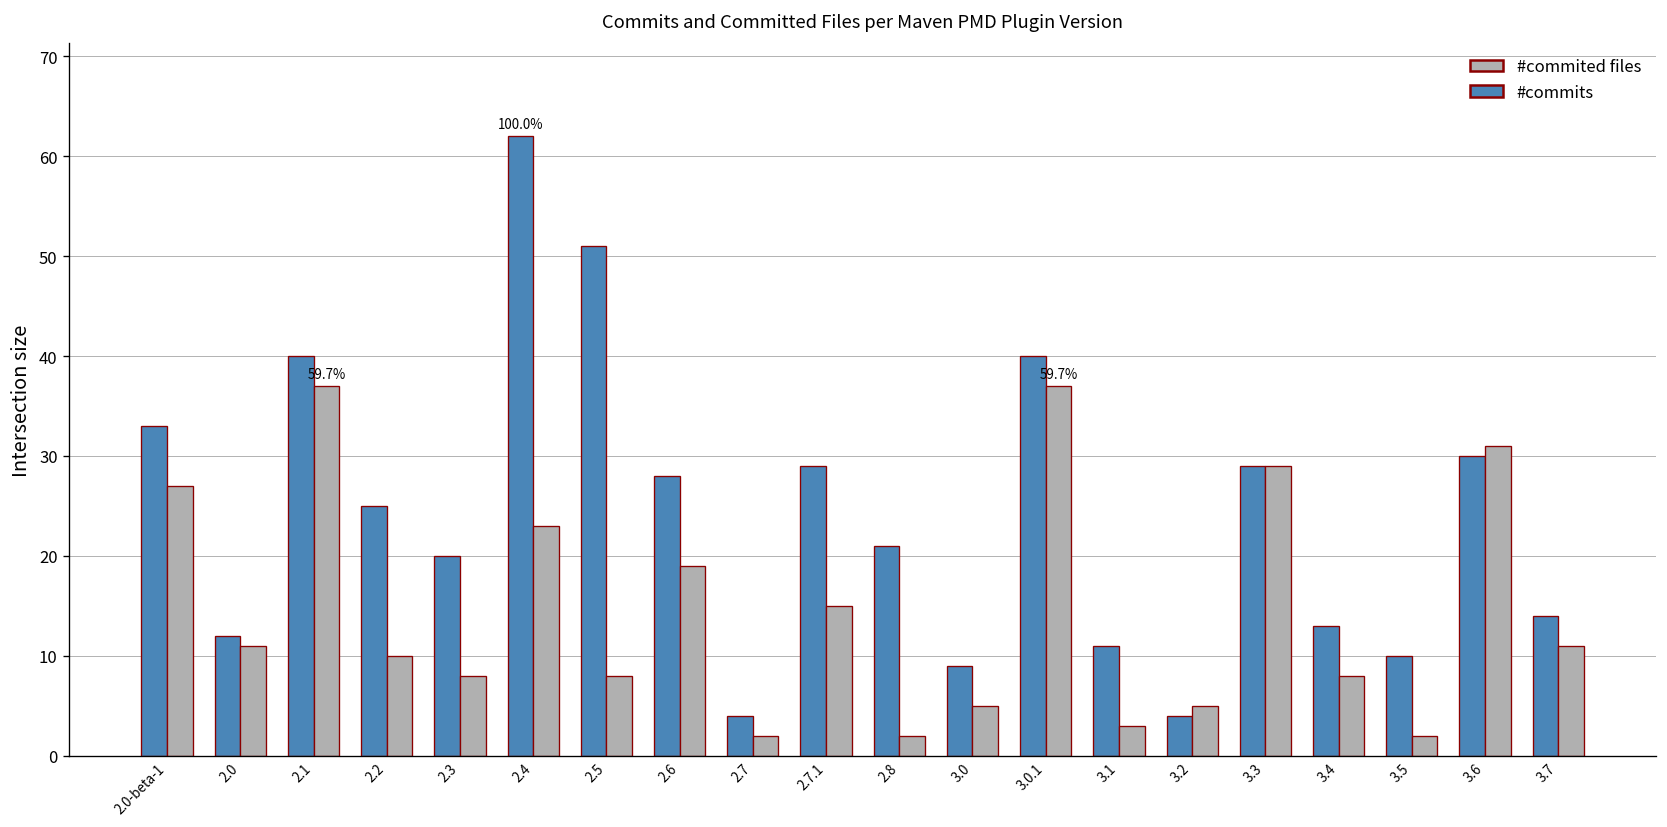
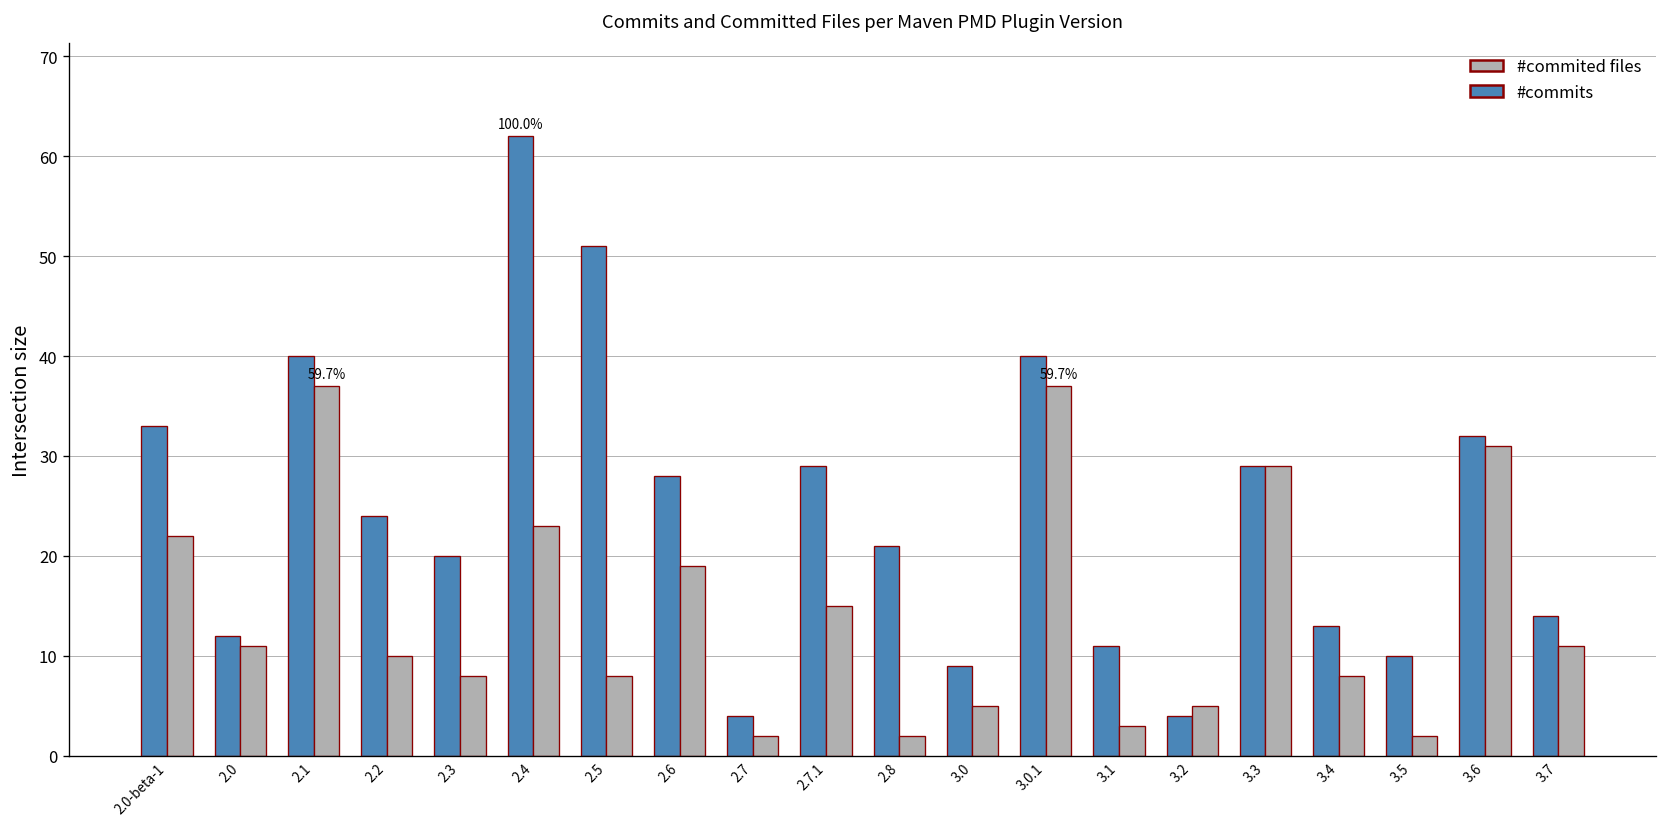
  {
    "#commits": {
      "2.0-beta-1": 33,
      "2.0": 12,
      "2.1": 40,
-     "2.2": 25,
+     "2.2": 24,
      "2.3": 20,
      "2.5": 51,
      "2.6": 28,
      "2.7": 4,
      "2.7.1": 29,
      "2.8": 21,
      "3.0": 9,
      "3.0.1": 40,
      "3.1": 11,
      "3.2": 4,
      "3.3": 29,
      "3.4": 13,
      "3.5": 10,
-     "3.6": 30,
+     "3.6": 32,
      "3.7": 14
    },
    "#commited files": {
-     "2.0-beta-1": 27,
+     "2.0-beta-1": 22,
      "2.0": 11,
      "2.2": 10,
      "2.3": 8,
      "2.4": 23,
      "2.5": 8,
      "2.6": 19,
      "2.7": 2,
      "2.7.1": 15,
      "2.8": 2,
      "3.0": 5,
      "3.1": 3,
      "3.2": 5,
      "3.3": 29,
      "3.4": 8,
      "3.5": 2,
      "3.6": 31,
      "3.7": 11
    }
  }
